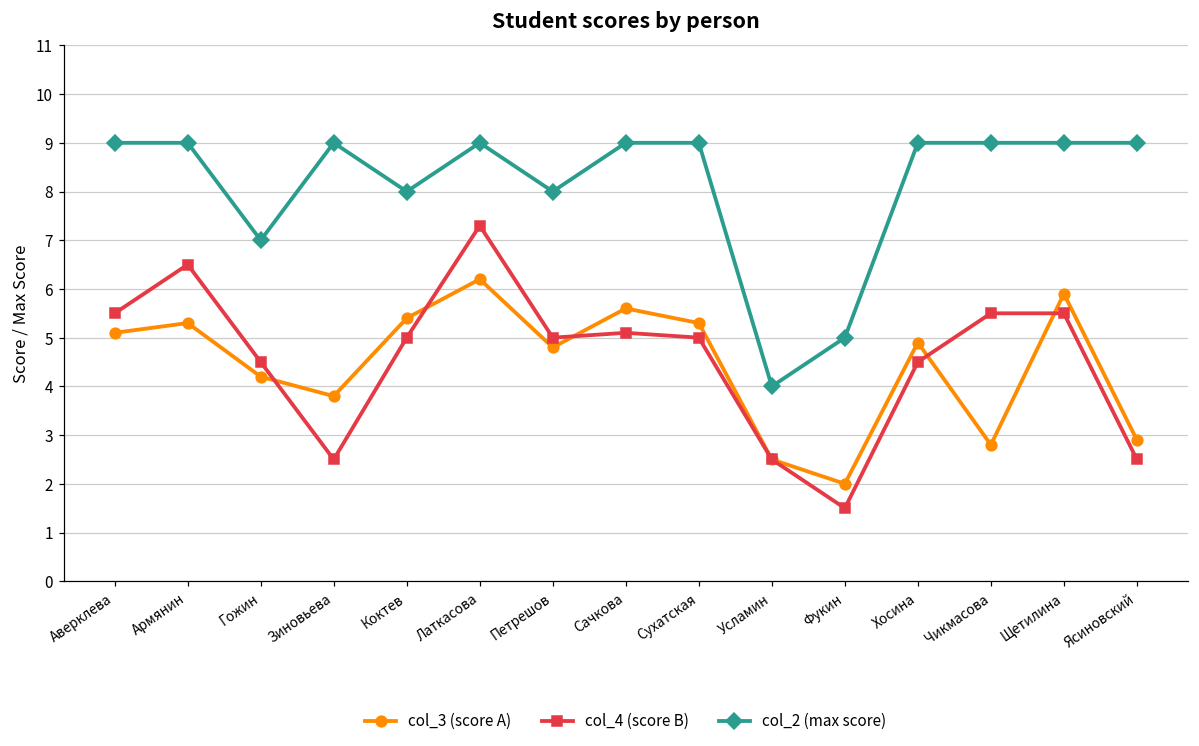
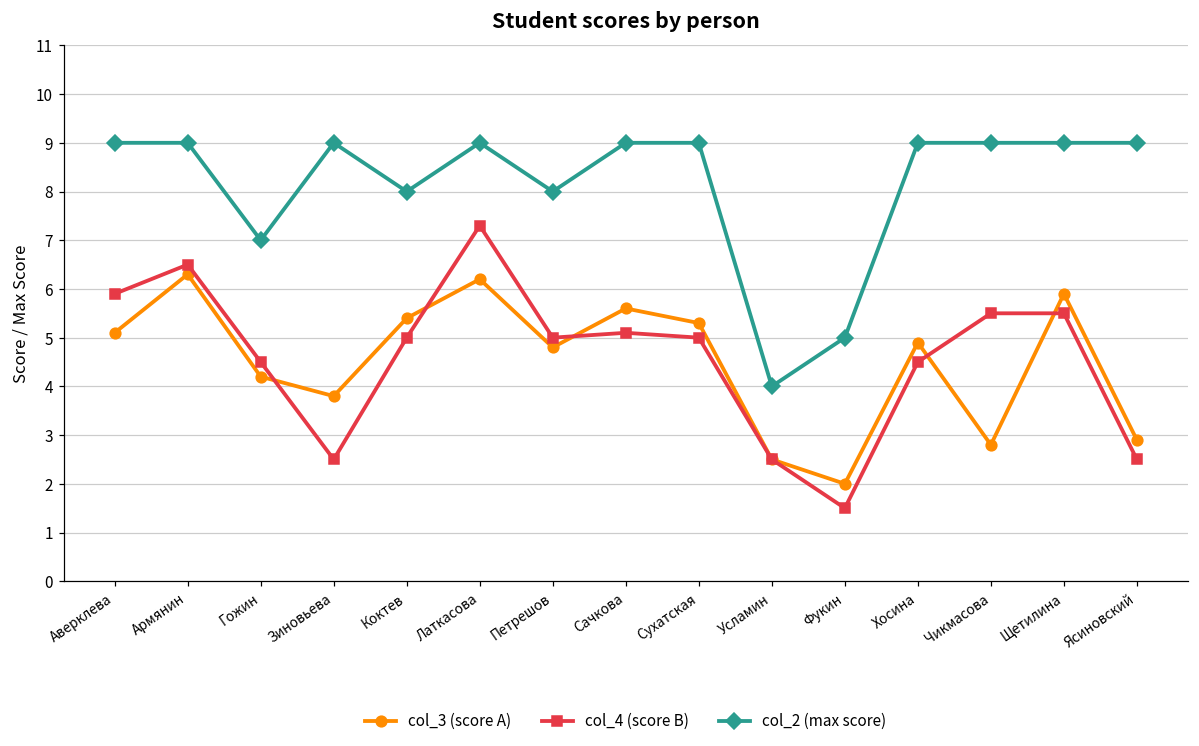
  {
    "col_3 (score A)": {
      "Аверклева": 5.1,
-     "Армянин": 5.3,
+     "Армянин": 6.3,
      "Гожин": 4.2,
      "Зиновьева": 3.8,
      "Коктев": 5.4,
      "Латкасова": 6.2,
      "Петрешов": 4.8,
      "Сачкова": 5.6,
      "Сухатская": 5.3,
      "Фукин": 2.0,
      "Хосина": 4.9,
      "Чикмасова": 2.8,
      "Щетилина": 5.9,
      "Ясиновский": 2.9
    },
    "col_4 (score B)": {
-     "Аверклева": 5.5,
+     "Аверклева": 5.9,
      "Армянин": 6.5,
      "Гожин": 4.5,
      "Зиновьева": 2.5,
      "Коктев": 5.0,
      "Латкасова": 7.3,
      "Петрешов": 5.0,
      "Сачкова": 5.1,
      "Сухатская": 5.0,
      "Фукин": 1.5,
      "Хосина": 4.5,
      "Чикмасова": 5.5,
      "Щетилина": 5.5,
      "Ясиновский": 2.5
    },
    "col_2 (max score)": {
      "Аверклева": 9.0,
      "Армянин": 9.0,
      "Гожин": 7.0,
      "Зиновьева": 9.0,
      "Коктев": 8.0,
      "Латкасова": 9.0,
      "Петрешов": 8.0,
      "Сачкова": 9.0,
      "Сухатская": 9.0,
      "Усламин": 4.0,
      "Фукин": 5.0,
      "Хосина": 9.0,
      "Чикмасова": 9.0,
      "Щетилина": 9.0,
      "Ясиновский": 9.0
    }
  }
